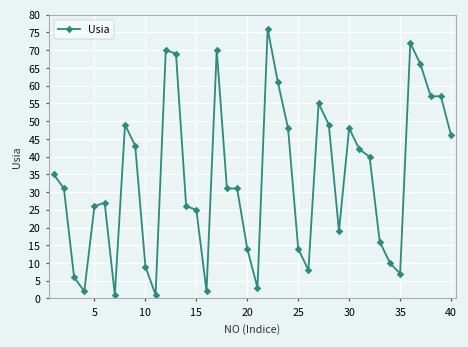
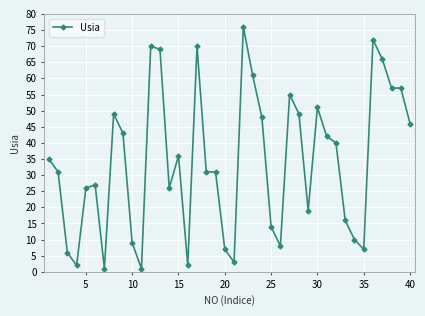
  {
    "5": 26,
    "10": 9,
-   "15": 25,
-   "20": 14,
+   "15": 36,
+   "20": 7,
    "25": 14,
-   "30": 48,
+   "30": 51,
    "35": 7,
    "40": 46
  }
